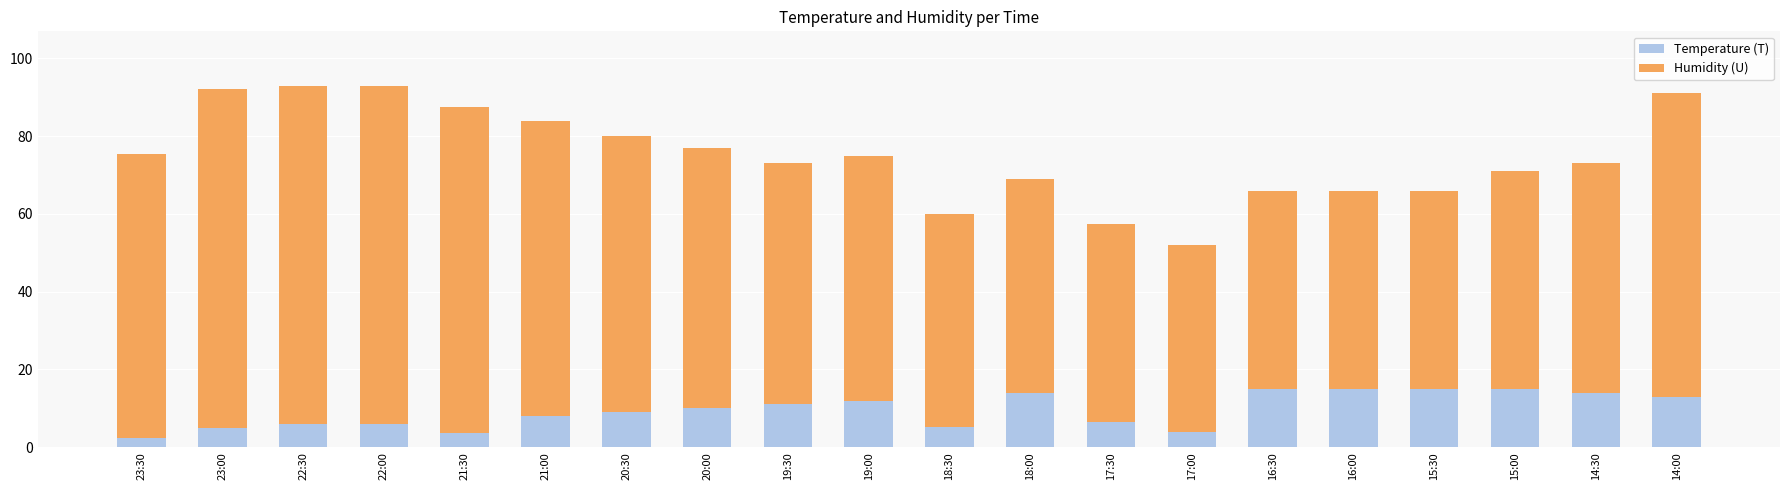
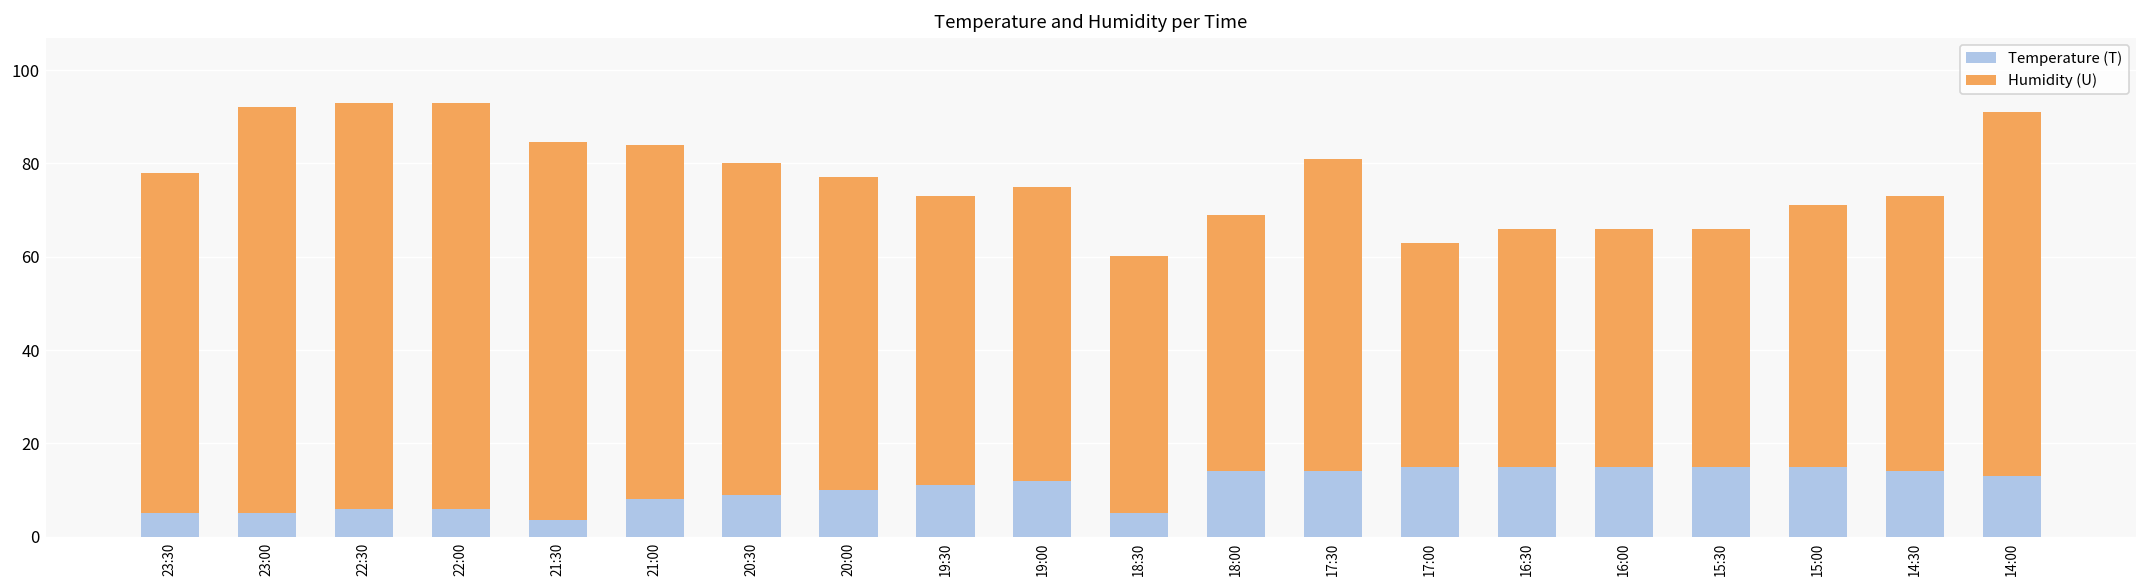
  {
    "Temperature (T)": {
-     "23:30": 2,
+     "23:30": 5,
      "23:00": 5,
      "22:30": 6,
      "22:00": 6,
      "21:30": 4,
      "21:00": 8,
      "20:30": 9,
      "20:00": 10,
      "19:30": 11,
      "19:00": 12,
      "18:30": 5,
      "18:00": 14,
-     "17:30": 6,
-     "17:00": 4,
+     "17:30": 14,
+     "17:00": 15,
      "16:30": 15,
      "16:00": 15,
      "15:30": 15,
      "15:00": 15,
      "14:30": 14,
      "14:00": 13
    },
    "Humidity (U)": {
      "23:30": 73,
      "23:00": 87,
      "22:30": 87,
      "22:00": 87,
-     "21:30": 84,
+     "21:30": 81,
      "21:00": 76,
      "20:30": 71,
      "20:00": 67,
      "19:30": 62,
      "19:00": 63,
      "18:30": 55,
      "18:00": 55,
-     "17:30": 51,
+     "17:30": 67,
      "17:00": 48,
      "16:30": 51,
      "16:00": 51,
      "15:30": 51,
      "15:00": 56,
      "14:30": 59,
      "14:00": 78
    }
  }
